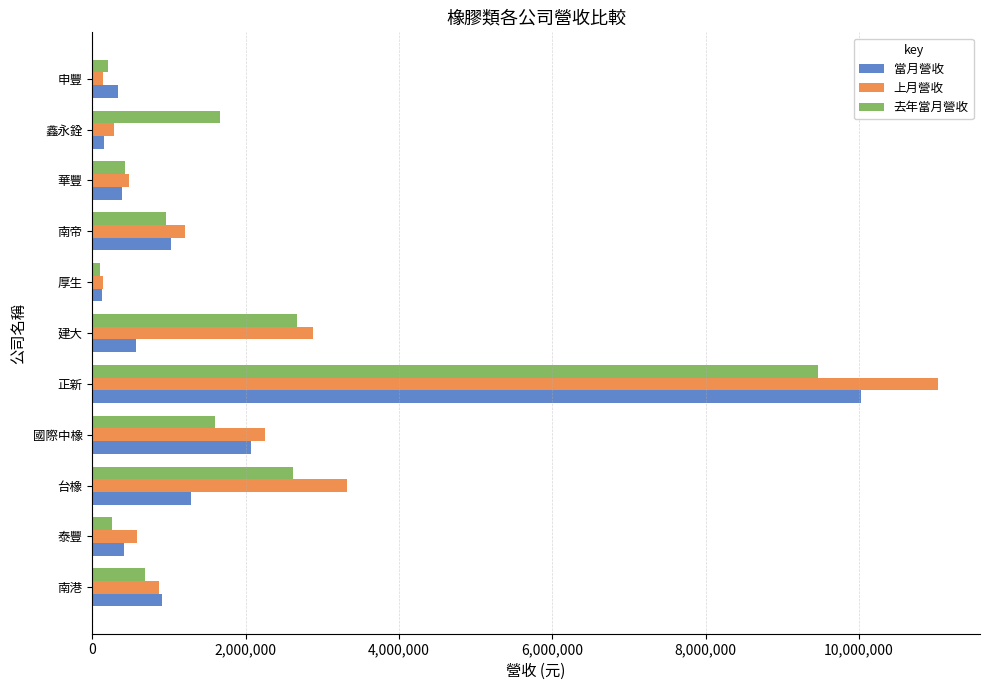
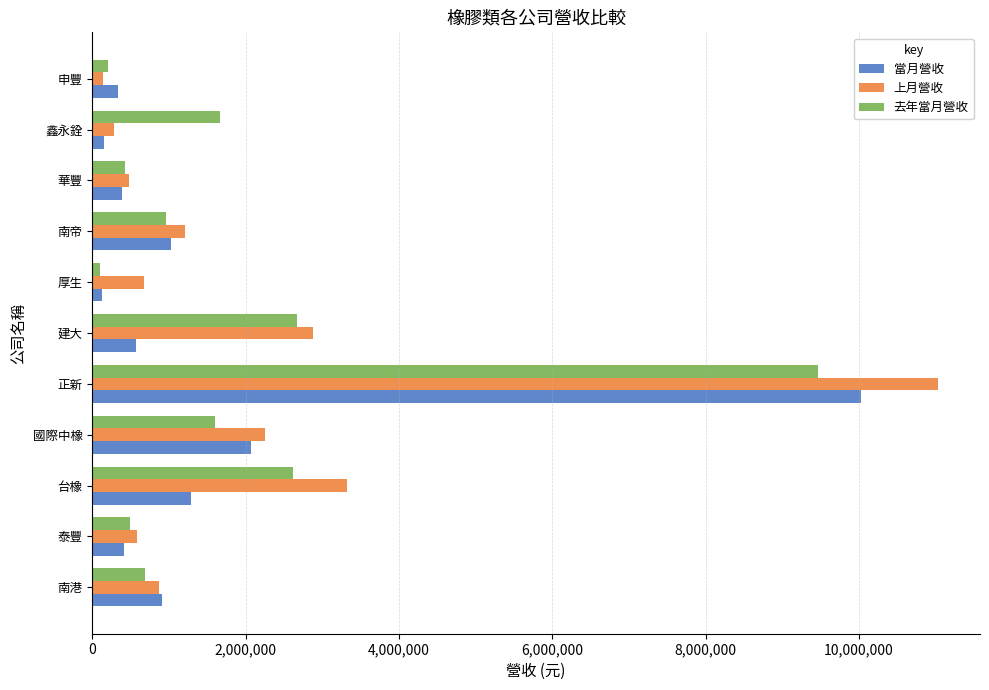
  {
    "當月營收": {
      "申豐": "300,000",
      "鑫永銓": "200,000",
      "華豐": "400,000",
      "南帝": "1,000,000",
      "厚生": "100,000",
      "建大": "600,000",
      "正新": "10,000,000",
      "國際中橡": "2,100,000",
      "台橡": "1,300,000",
      "泰豐": "400,000",
      "南港": "900,000"
    },
    "上月營收": {
      "申豐": "100,000",
      "鑫永銓": "300,000",
      "華豐": "500,000",
      "南帝": "1,200,000",
-     "厚生": "100,000",
+     "厚生": "700,000",
      "建大": "2,900,000",
      "正新": "11,000,000",
      "國際中橡": "2,200,000",
      "台橡": "3,300,000",
      "泰豐": "600,000",
      "南港": "900,000"
    },
    "去年當月營收": {
      "申豐": "200,000",
      "鑫永銓": "1,700,000",
      "華豐": "400,000",
      "南帝": "1,000,000",
      "厚生": "100,000",
      "建大": "2,700,000",
      "正新": "9,500,000",
      "國際中橡": "1,600,000",
      "台橡": "2,600,000",
-     "泰豐": "300,000",
+     "泰豐": "500,000",
      "南港": "700,000"
    }
  }
